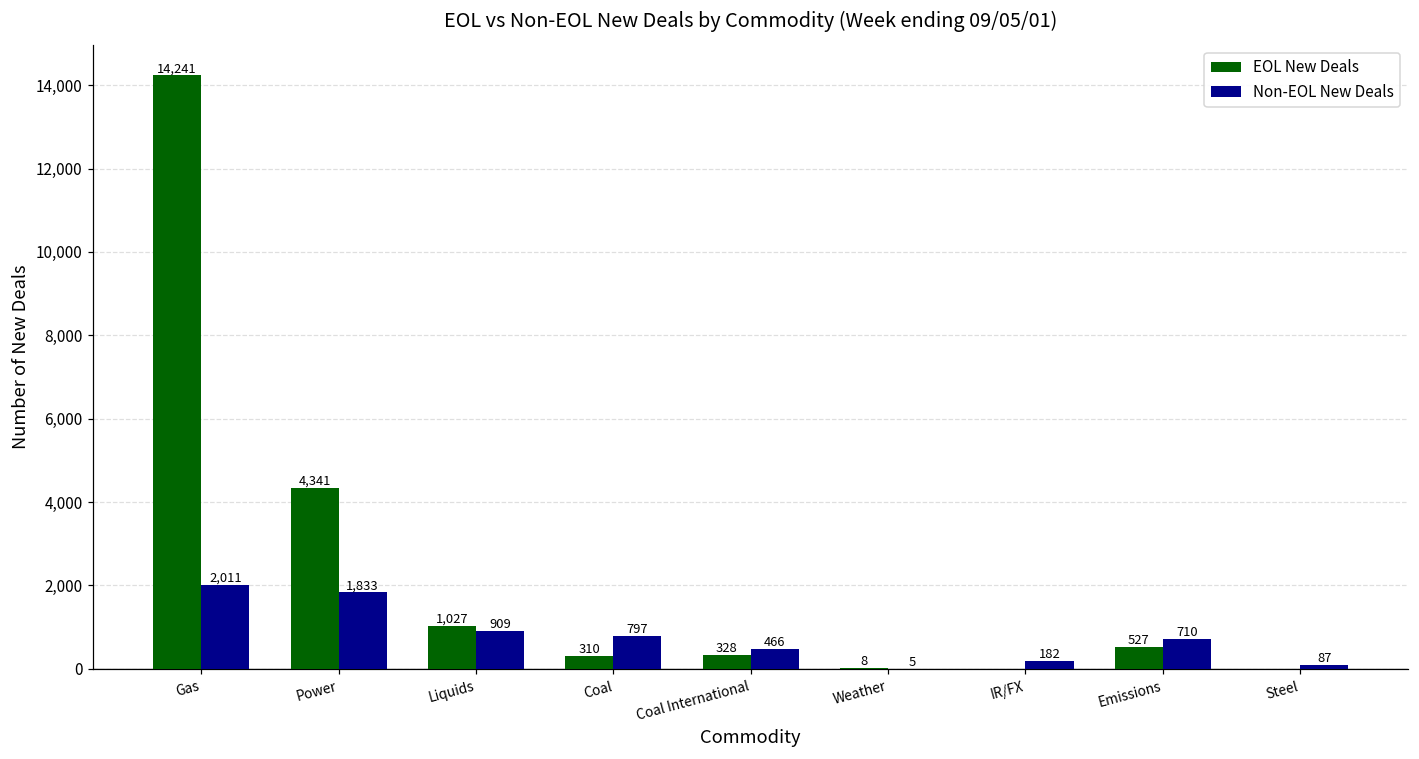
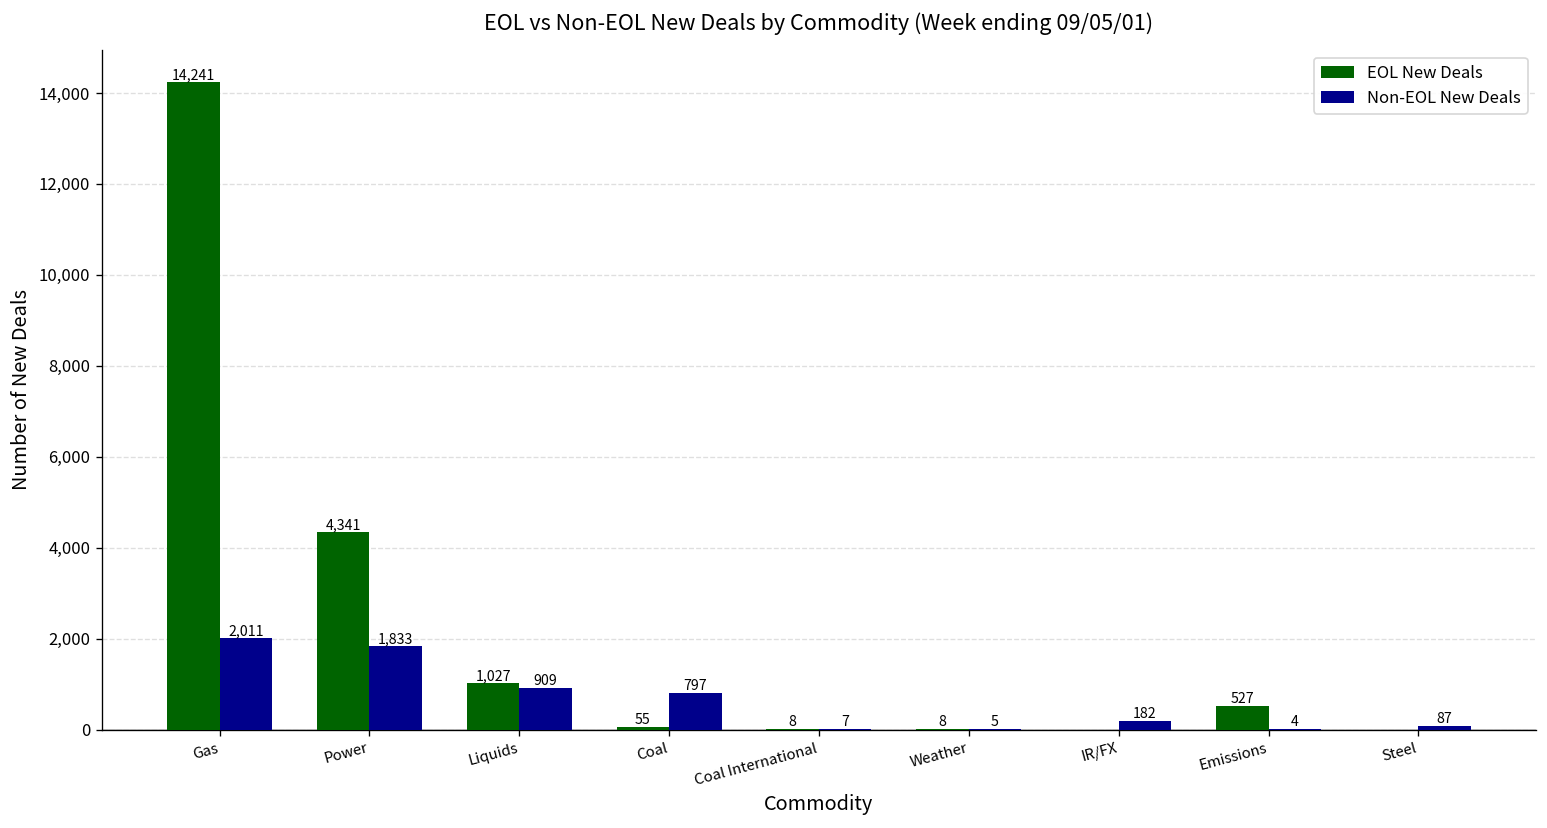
  {
    "EOL New Deals": {
      "Gas": "14,241",
      "Power": "4,341",
      "Liquids": "1,027",
-     "Coal": "310",
-     "Coal International": "328",
+     "Coal": "55",
+     "Coal International": "8",
      "Weather": "8",
      "Emissions": "527"
    },
    "Non-EOL New Deals": {
      "Gas": "2,011",
      "Power": "1,833",
      "Liquids": "909",
      "Coal": "797",
-     "Coal International": "466",
+     "Coal International": "7",
      "Weather": "5",
      "IR/FX": "182",
-     "Emissions": "710",
+     "Emissions": "4",
      "Steel": "87"
    }
  }
